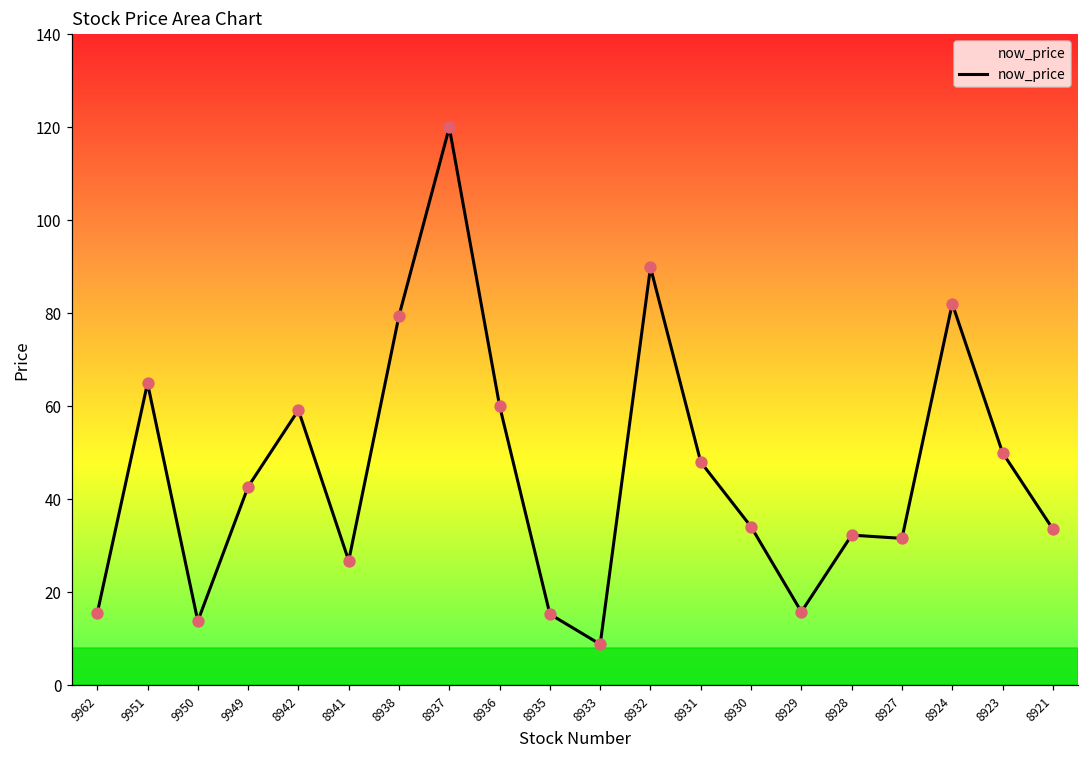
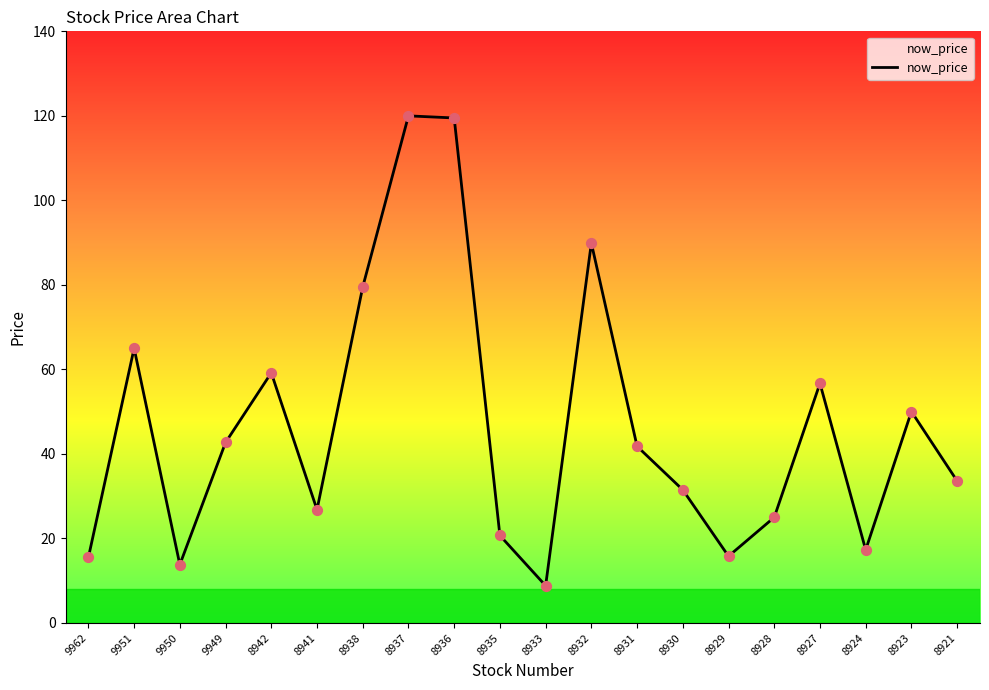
  {
    "9962": 16,
    "9951": 65,
    "9950": 14,
    "9949": 43,
    "8942": 59,
    "8941": 27,
    "8938": 80,
    "8937": 120,
-   "8936": 60,
-   "8935": 15,
+   "8936": 120,
+   "8935": 21,
    "8933": 9,
    "8932": 90,
-   "8931": 48,
-   "8930": 34,
+   "8931": 42,
+   "8930": 32,
    "8929": 16,
-   "8928": 32,
-   "8927": 32,
-   "8924": 82,
+   "8928": 25,
+   "8927": 57,
+   "8924": 17,
    "8923": 50,
    "8921": 34
  }
